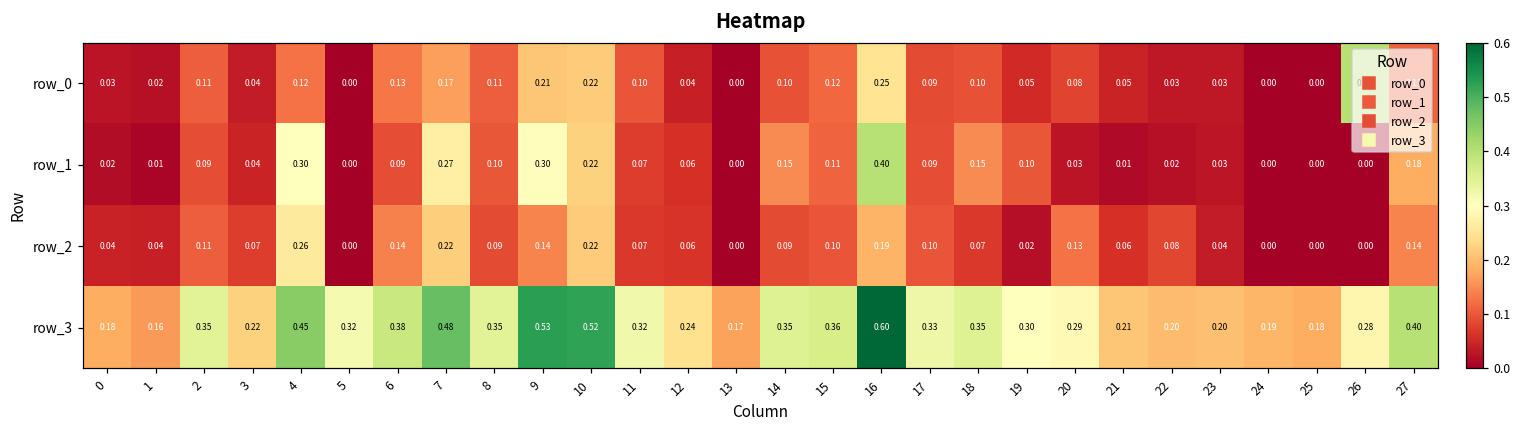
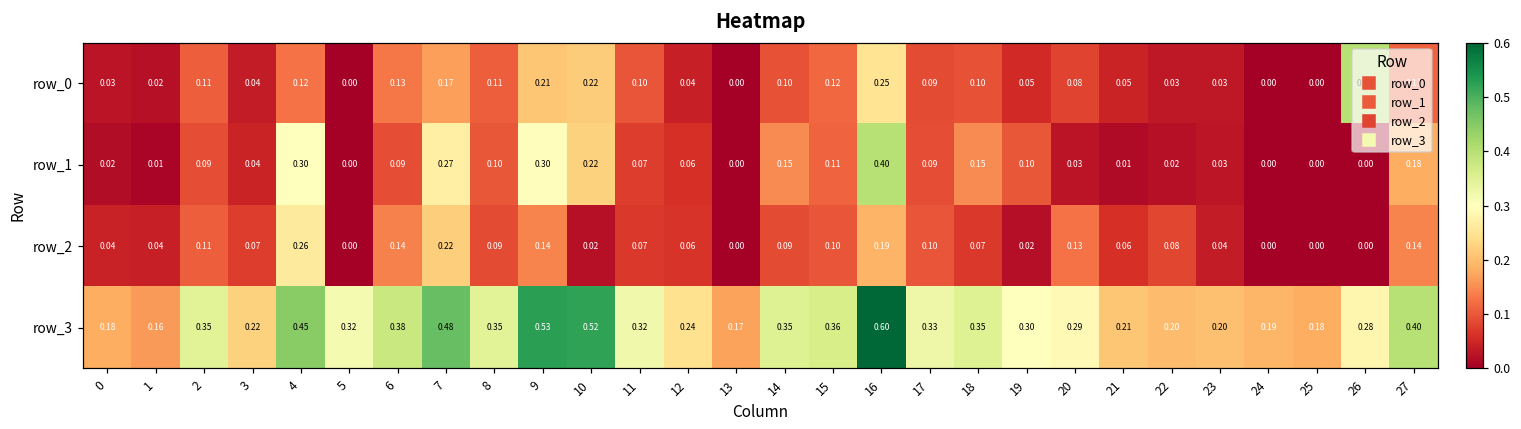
  {
    "row_0": {
      "0": 0.03,
      "1": 0.02,
      "2": 0.11,
      "3": 0.04,
      "4": 0.12,
      "5": 0.00,
      "6": 0.13,
      "7": 0.17,
      "8": 0.11,
      "9": 0.21,
      "10": 0.22,
      "11": 0.10,
      "12": 0.04,
      "13": 0.00,
      "14": 0.10,
      "15": 0.12,
      "16": 0.25,
      "17": 0.09,
      "18": 0.10,
      "19": 0.05,
      "20": 0.08,
      "21": 0.05,
      "22": 0.03,
      "23": 0.03,
      "24": 0.00,
      "25": 0.00
    },
    "row_1": {
      "0": 0.02,
      "1": 0.01,
      "2": 0.09,
      "3": 0.04,
      "4": 0.30,
      "5": 0.00,
      "6": 0.09,
      "7": 0.27,
      "8": 0.10,
      "9": 0.30,
      "10": 0.22,
      "11": 0.07,
      "12": 0.06,
      "13": 0.00,
      "14": 0.15,
      "15": 0.11,
      "16": 0.40,
      "17": 0.09,
      "18": 0.15,
      "19": 0.10,
      "20": 0.03,
      "21": 0.01,
      "22": 0.02,
      "23": 0.03,
      "24": 0.00,
      "25": 0.00,
      "26": 0.00,
      "27": 0.18
    },
    "row_2": {
      "0": 0.04,
      "1": 0.04,
      "2": 0.11,
      "3": 0.07,
      "4": 0.26,
      "5": 0.00,
      "6": 0.14,
      "7": 0.22,
      "8": 0.09,
      "9": 0.14,
-     "10": 0.22,
+     "10": 0.02,
      "11": 0.07,
      "12": 0.06,
      "13": 0.00,
      "14": 0.09,
      "15": 0.10,
      "16": 0.19,
      "17": 0.10,
      "18": 0.07,
      "19": 0.02,
      "20": 0.13,
      "21": 0.06,
      "22": 0.08,
      "23": 0.04,
      "24": 0.00,
      "25": 0.00,
      "26": 0.00,
      "27": 0.14
    },
    "row_3": {
      "0": 0.18,
      "1": 0.16,
      "2": 0.35,
      "3": 0.22,
      "4": 0.45,
      "5": 0.32,
      "6": 0.38,
      "7": 0.48,
      "8": 0.35,
      "9": 0.53,
      "10": 0.52,
      "11": 0.32,
      "12": 0.24,
      "13": 0.17,
      "14": 0.35,
      "15": 0.36,
      "16": 0.60,
      "17": 0.33,
      "18": 0.35,
      "19": 0.30,
      "20": 0.29,
      "21": 0.21,
      "22": 0.20,
      "23": 0.20,
      "24": 0.19,
      "25": 0.18,
      "26": 0.28,
      "27": 0.40
    }
  }
